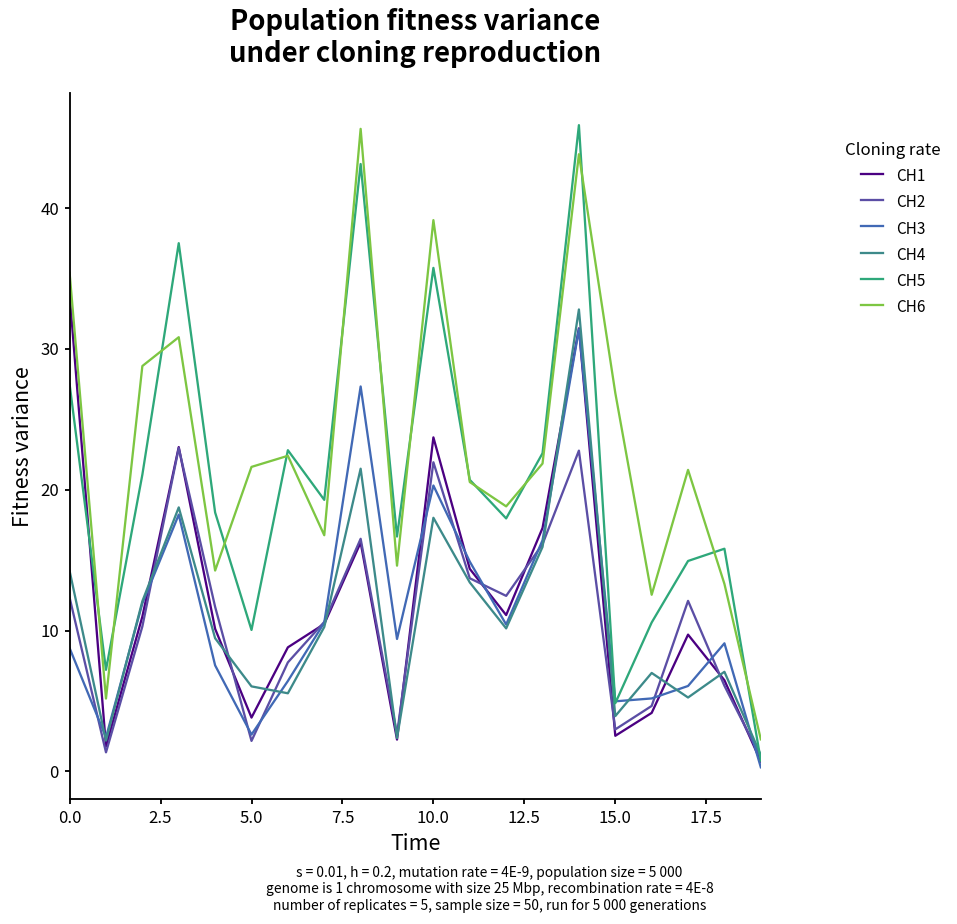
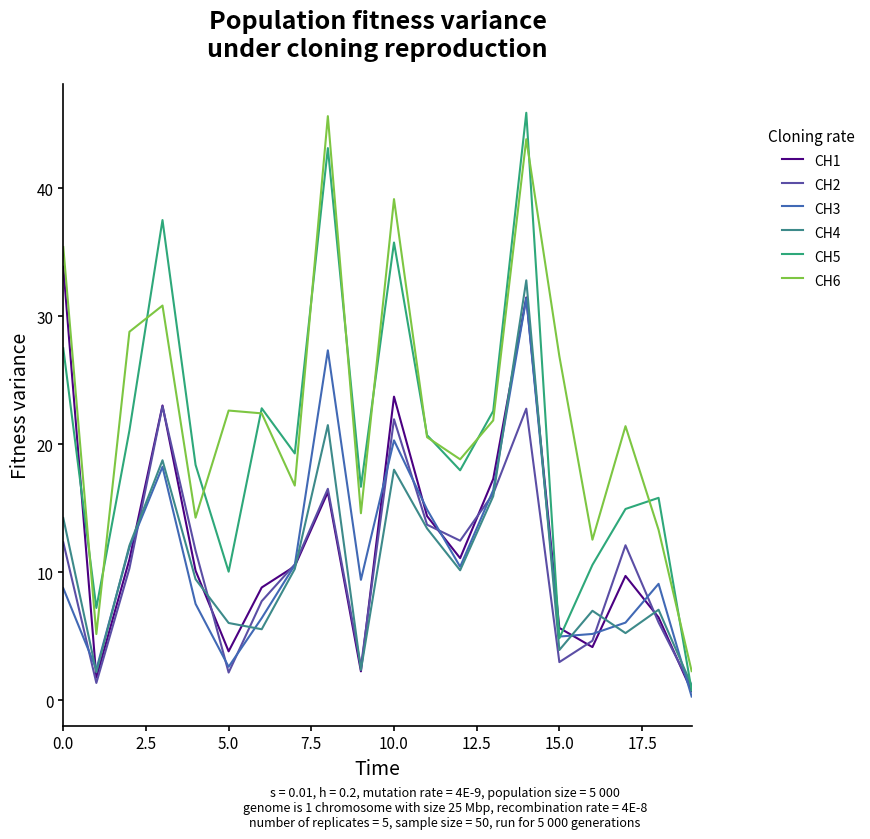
  {
    "CH1": {
      "0.0": 33.9,
      "5.0": 3.8,
      "10.0": 23.7,
-     "15.0": 2.5
+     "15.0": 5.7
    },
    "CH6": {
      "0.0": 35.4,
-     "5.0": 21.6,
+     "5.0": 22.6,
      "10.0": 39.1,
      "15.0": 26.9
    }
  }
